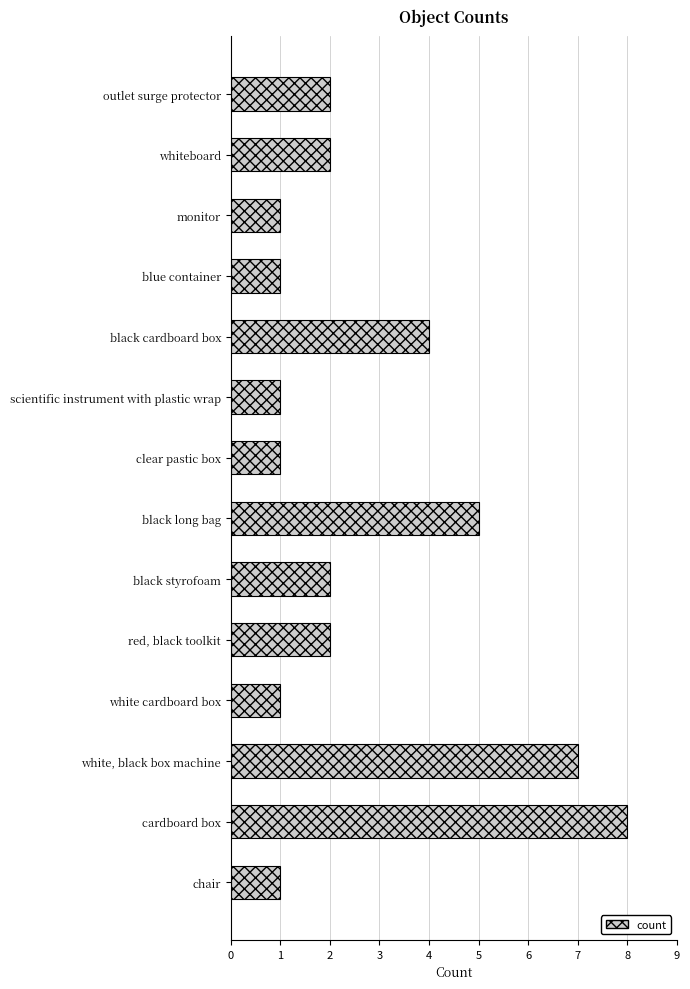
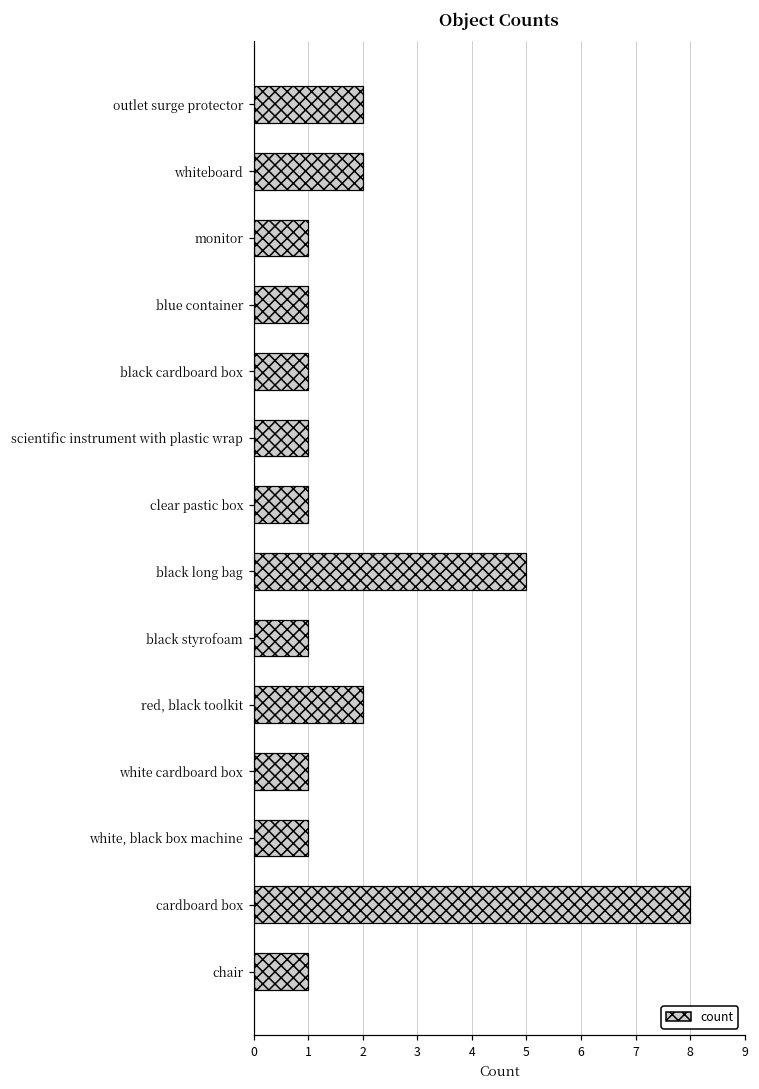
  {
    "outlet surge protector": 2,
    "whiteboard": 2,
    "monitor": 1,
    "blue container": 1,
-   "black cardboard box": 4,
+   "black cardboard box": 1,
    "scientific instrument with plastic wrap": 1,
    "clear pastic box": 1,
    "black long bag": 5,
-   "black styrofoam": 2,
+   "black styrofoam": 1,
    "red, black toolkit": 2,
    "white cardboard box": 1,
-   "white, black box machine": 7,
+   "white, black box machine": 1,
    "cardboard box": 8,
    "chair": 1
  }
